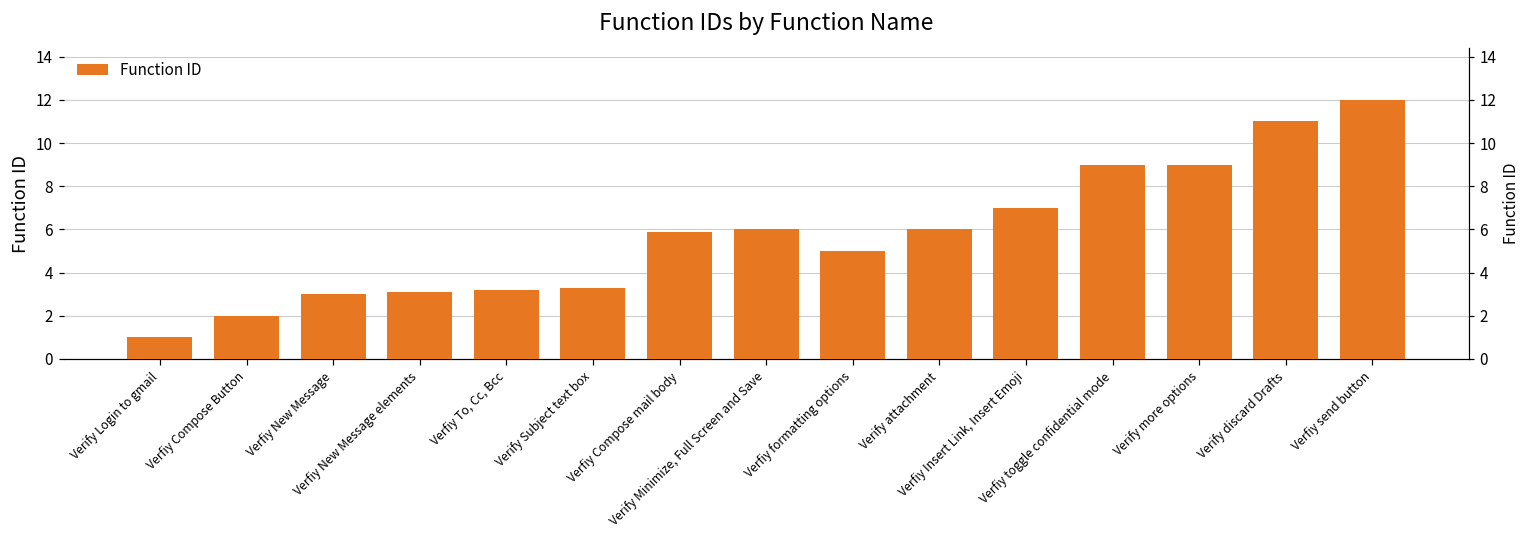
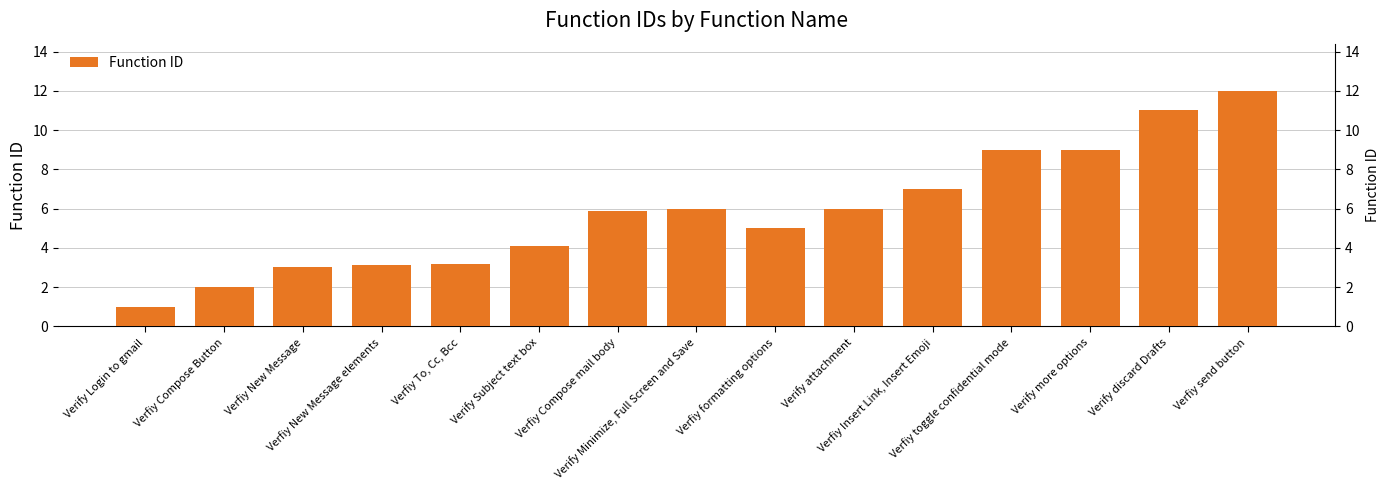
  {
    "Verify Login to gmail": 1.0,
    "Verfiy Compose Button": 2.0,
    "Verfiy New Message": 3.0,
    "Verfiy New Message elements": 3.1,
    "Verfiy To, Cc, Bcc": 3.2,
-   "Verify Subject text box": 3.3,
+   "Verify Subject text box": 4.1,
    "Verfiy Compose mail body": 5.9,
    "Verify Minimize, Full Screen and Save": 6.0,
    "Verfiy formatting options": 5.0,
    "Verify attachment": 6.0,
    "Verfiy Insert Link, Insert Emoji": 7.0,
    "Verfiy toggle confidential mode": 9.0,
    "Verify more options": 9.0,
    "Verify discard Drafts": 11.0,
    "Verfiy send button": 12.0
  }
